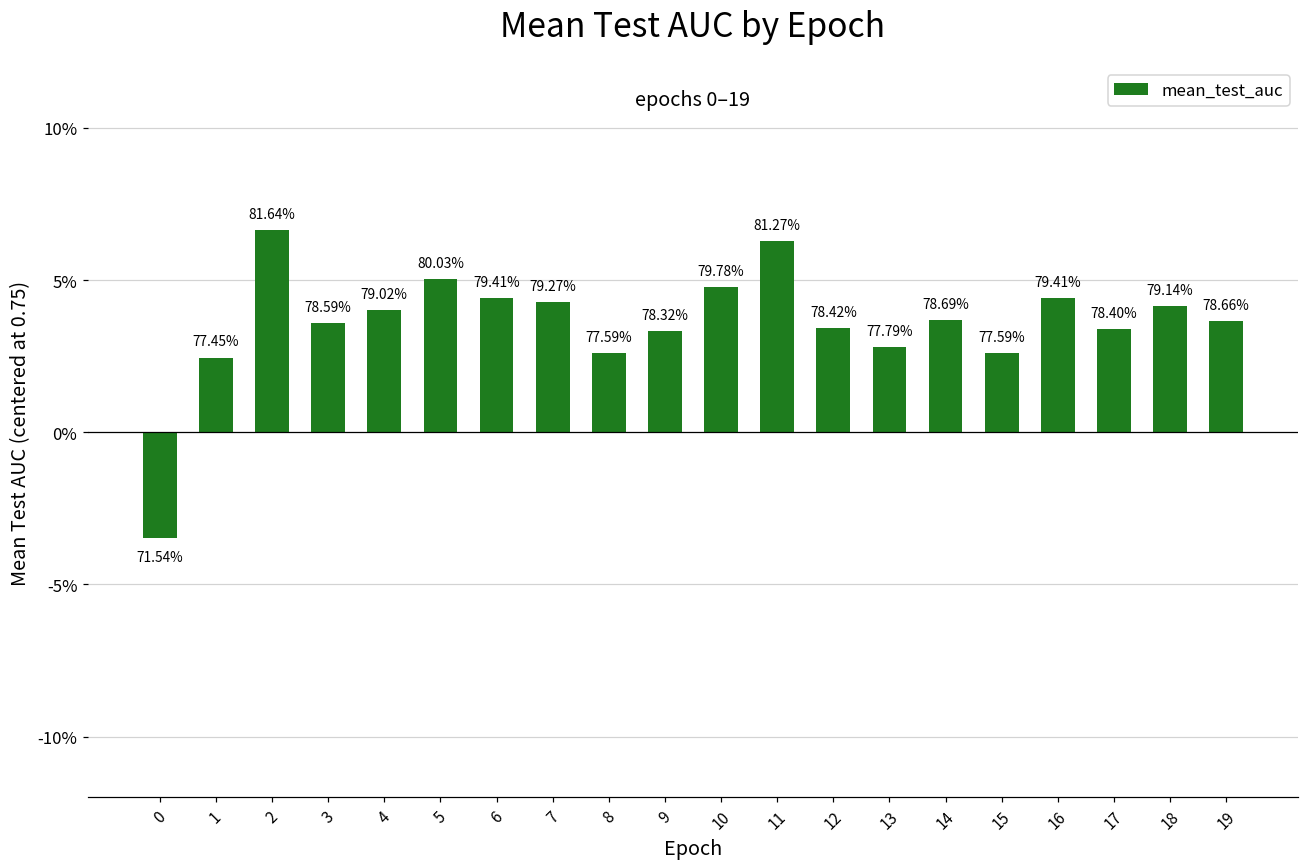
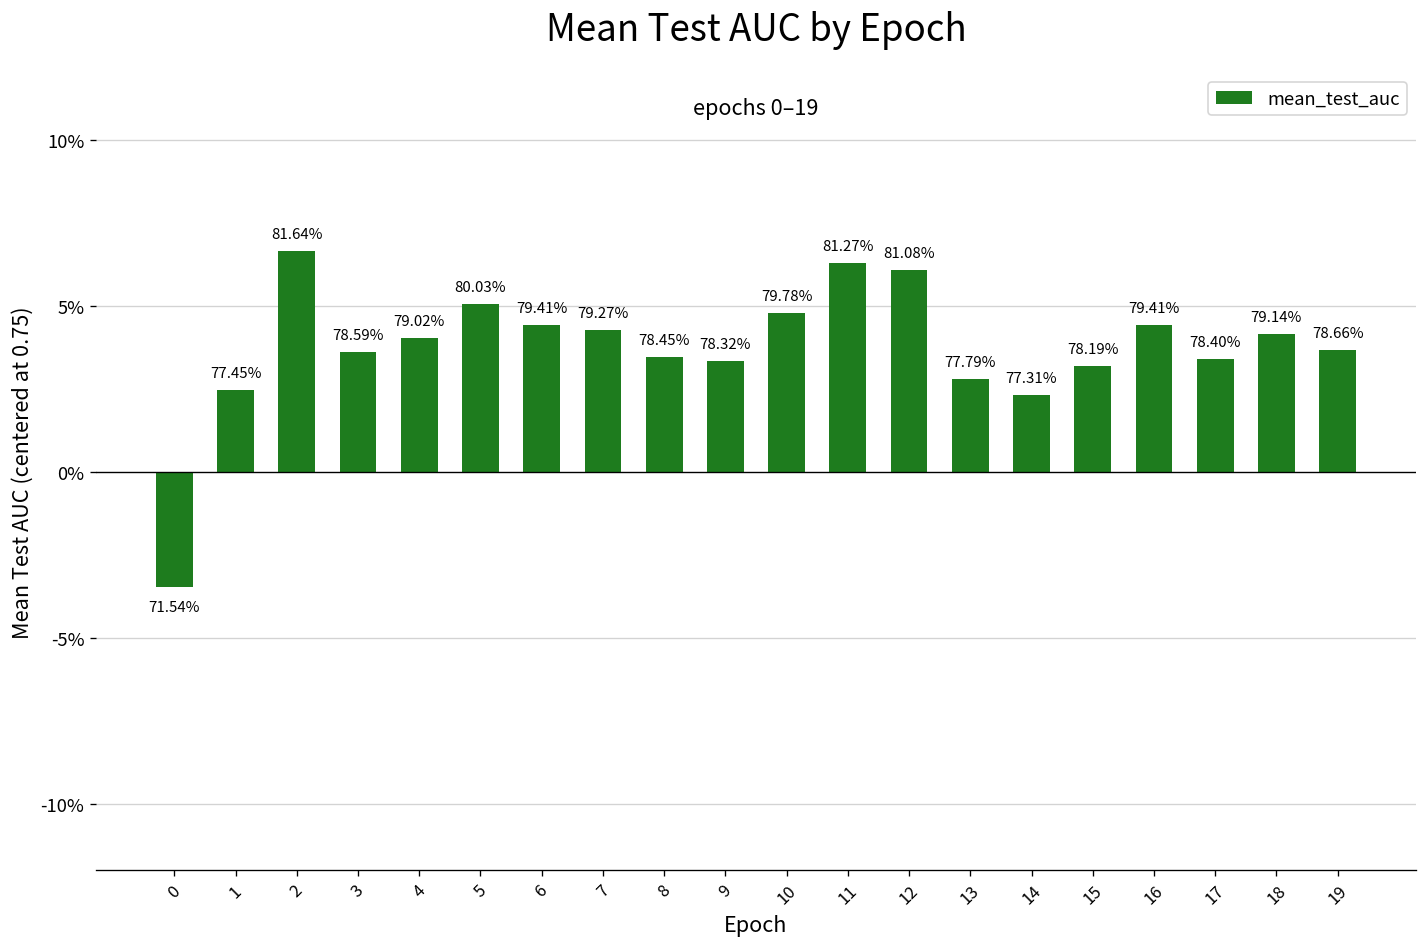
  {
-   "8": "77.59%",
-   "12": "78.42%",
-   "14": "78.69%",
-   "15": "77.59%"
+   "8": "78.45%",
+   "12": "81.08%",
+   "14": "77.31%",
+   "15": "78.19%"
  }
